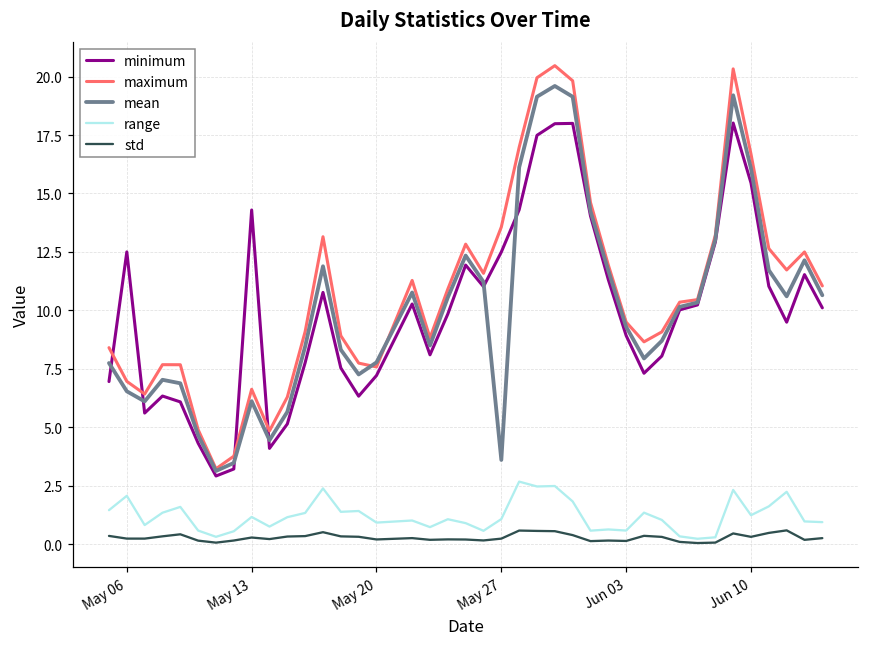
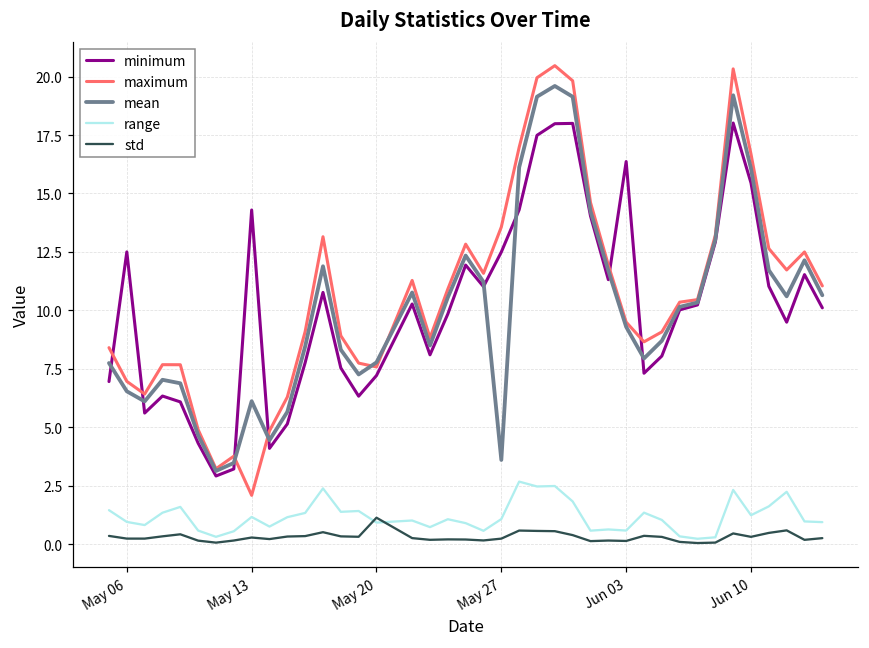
  {
    "minimum": {
      "May 06": 12.5,
      "May 13": 14.3,
      "May 20": 7.2,
      "May 27": 12.5,
-     "Jun 03": 8.9,
+     "Jun 03": 16.4,
      "Jun 10": 15.4
    },
    "maximum": {
      "May 06": 7.0,
-     "May 13": 6.6,
+     "May 13": 2.1,
      "May 20": 7.6,
      "May 27": 13.6,
      "Jun 03": 9.5,
      "Jun 10": 16.7
    },
    "mean": {
      "May 06": 6.5,
      "May 13": 6.1,
      "May 20": 7.8,
      "May 27": 3.6,
      "Jun 03": 9.3,
      "Jun 10": 16.1
    },
    "range": {
-     "May 06": 2.1,
+     "May 06": 0.9,
      "May 13": 1.2,
      "May 20": 0.9,
      "May 27": 1.1,
      "Jun 03": 0.6,
      "Jun 10": 1.2
    },
    "std": {
      "May 06": 0.2,
      "May 13": 0.3,
-     "May 20": 0.2,
+     "May 20": 1.1,
      "May 27": 0.2,
      "Jun 03": 0.1,
      "Jun 10": 0.3
    }
  }
